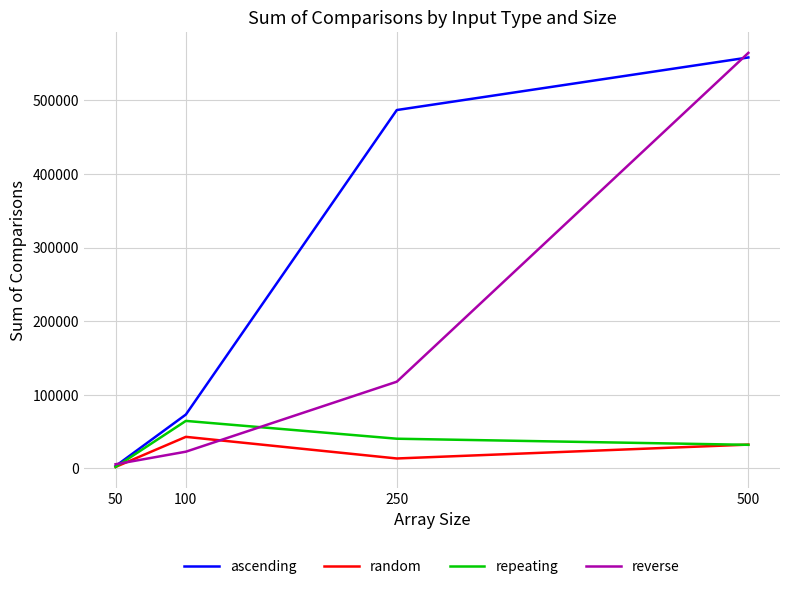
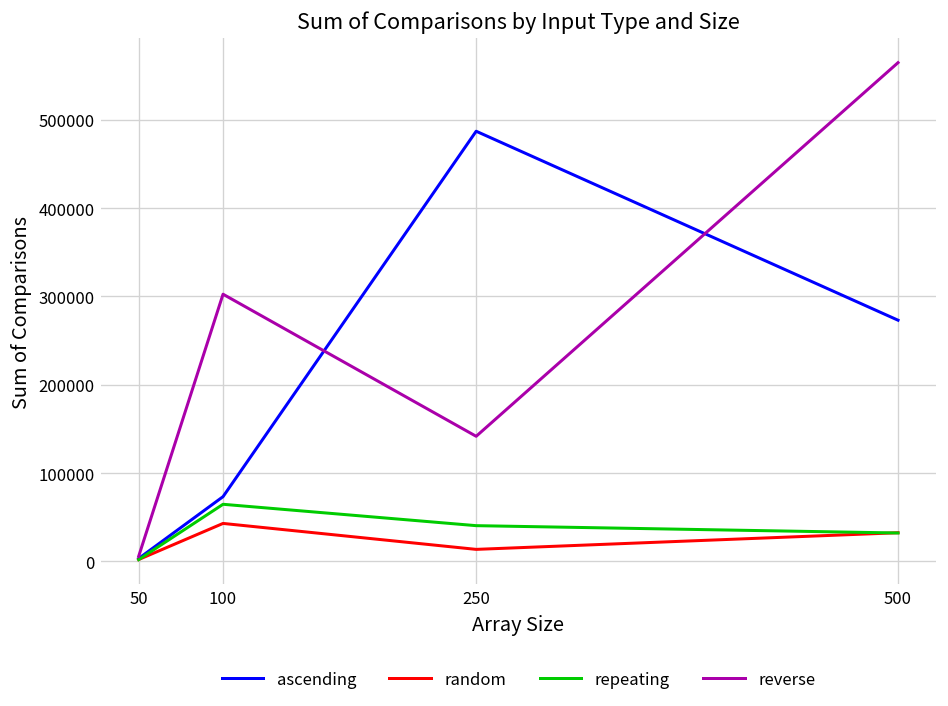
  {
    "ascending": {
      "100": 70000,
      "250": 490000,
-     "500": 560000
+     "500": 270000
    },
    "random": {
      "100": 40000,
      "250": 10000
    },
    "repeating": {
      "100": 60000,
      "250": 40000
    },
    "reverse": {
-     "100": 20000,
-     "250": 120000,
+     "100": 300000,
+     "250": 140000,
      "500": 560000
    }
  }
